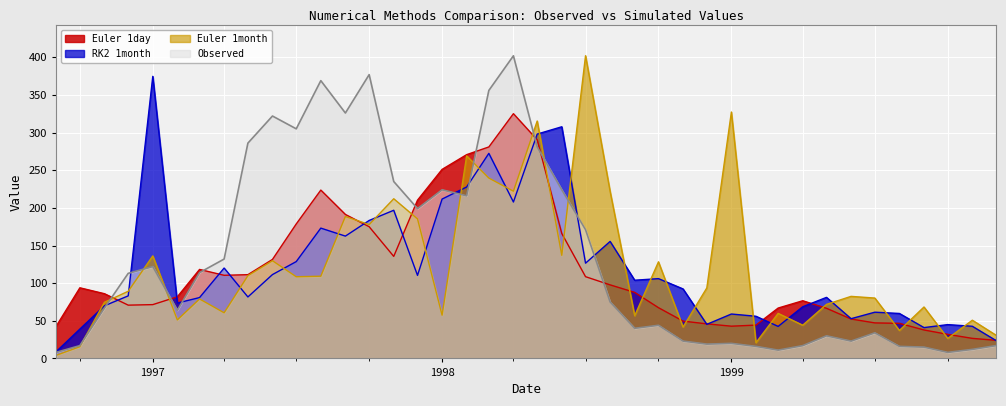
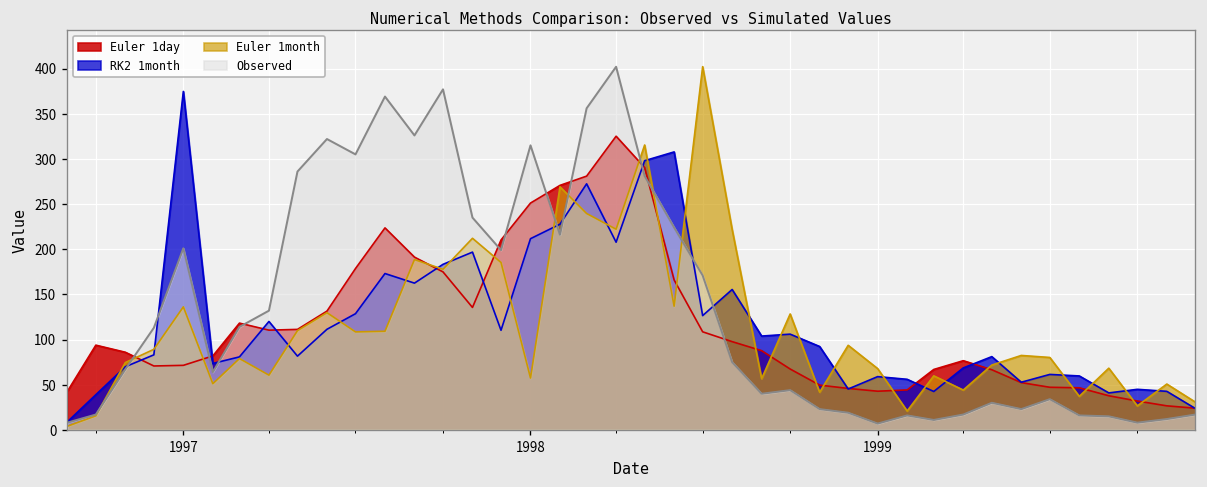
  {
    "Euler 1day": {
      "1997": 70,
      "1998": 250,
      "1999": 40
    },
    "RK2 1month": {
      "1997": 370,
      "1998": 210,
      "1999": 60
    },
    "Euler 1month": {
      "1997": 140,
      "1998": 60,
-     "1999": 330
+     "1999": 70
    },
    "Observed": {
-     "1997": 120,
-     "1998": 220,
-     "1999": 20
+     "1997": 200,
+     "1998": 320,
+     "1999": 10
    }
  }
